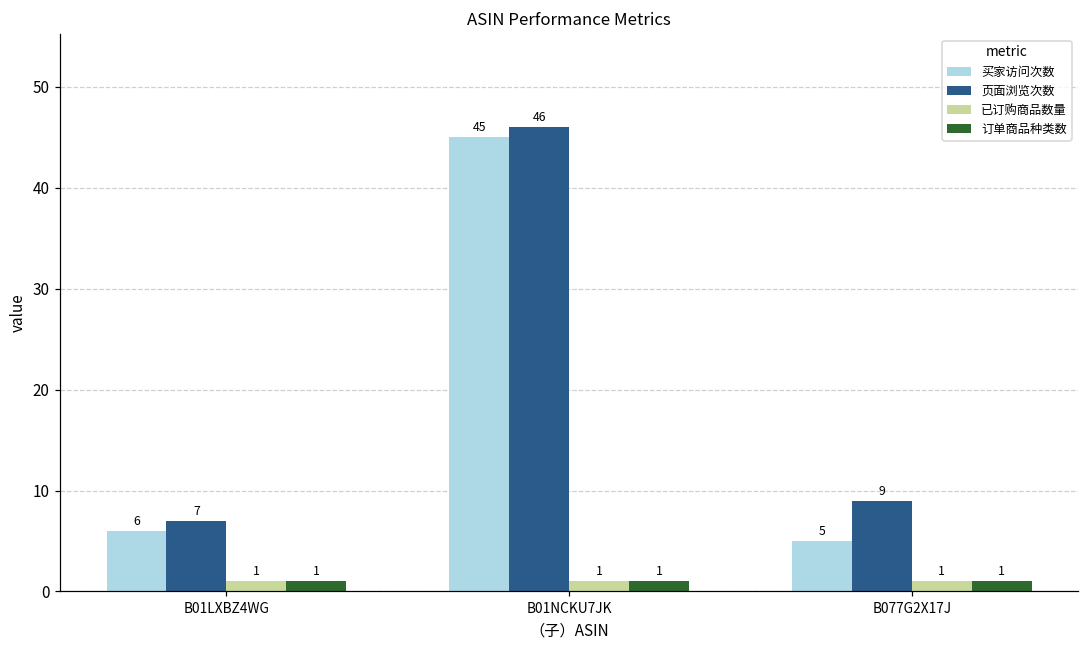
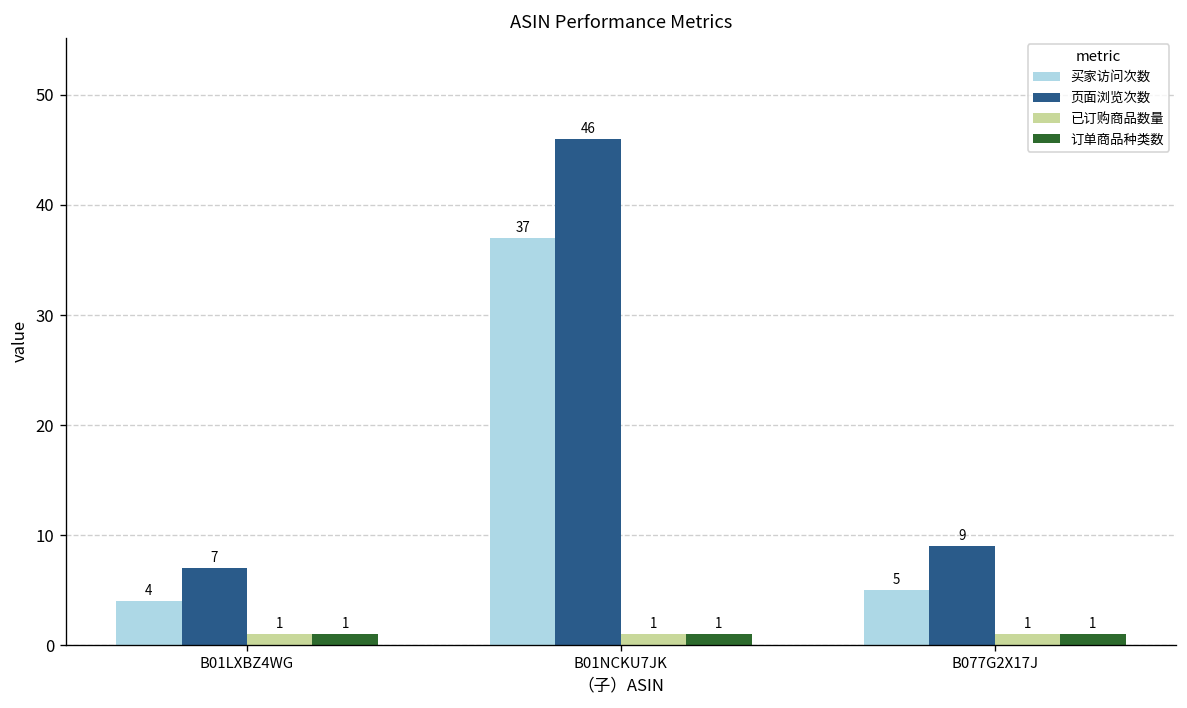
  {
    "买家访问次数": {
-     "B01LXBZ4WG": 6,
-     "B01NCKU7JK": 45,
+     "B01LXBZ4WG": 4,
+     "B01NCKU7JK": 37,
      "B077G2X17J": 5
    },
    "页面浏览次数": {
      "B01LXBZ4WG": 7,
      "B01NCKU7JK": 46,
      "B077G2X17J": 9
    },
    "已订购商品数量": {
      "B01LXBZ4WG": 1,
      "B01NCKU7JK": 1,
      "B077G2X17J": 1
    },
    "订单商品种类数": {
      "B01LXBZ4WG": 1,
      "B01NCKU7JK": 1,
      "B077G2X17J": 1
    }
  }
